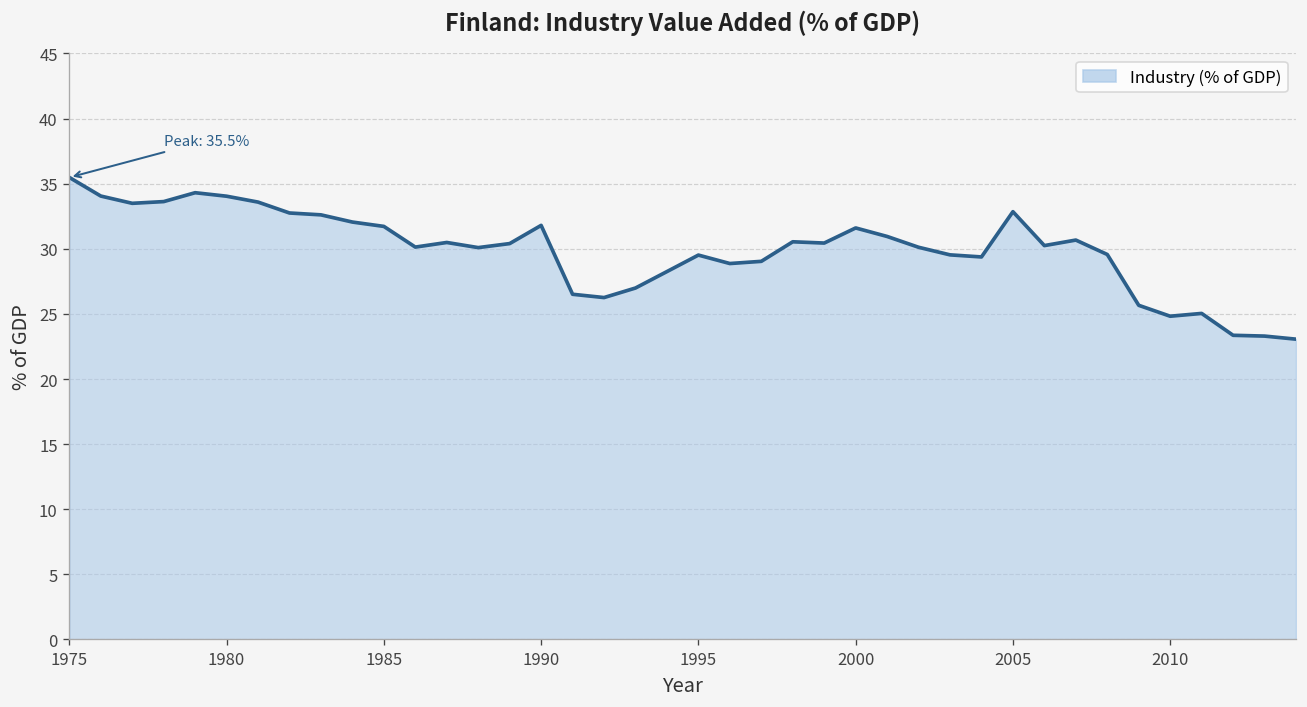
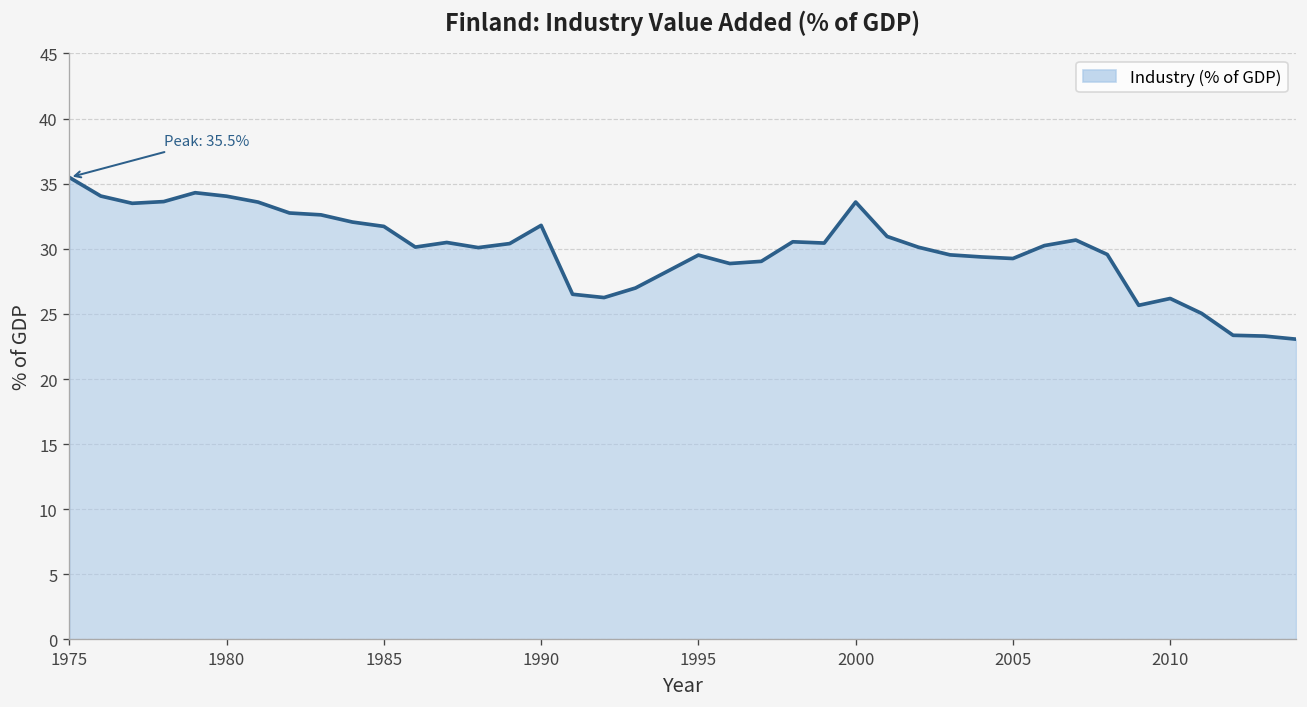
  {
    "1980": 34.0,
    "1985": 31.7,
    "1990": 31.8,
    "1995": 29.5,
-   "2000": 31.6,
-   "2005": 32.9,
-   "2010": 24.8
+   "2000": 33.6,
+   "2005": 29.3,
+   "2010": 26.2
  }
